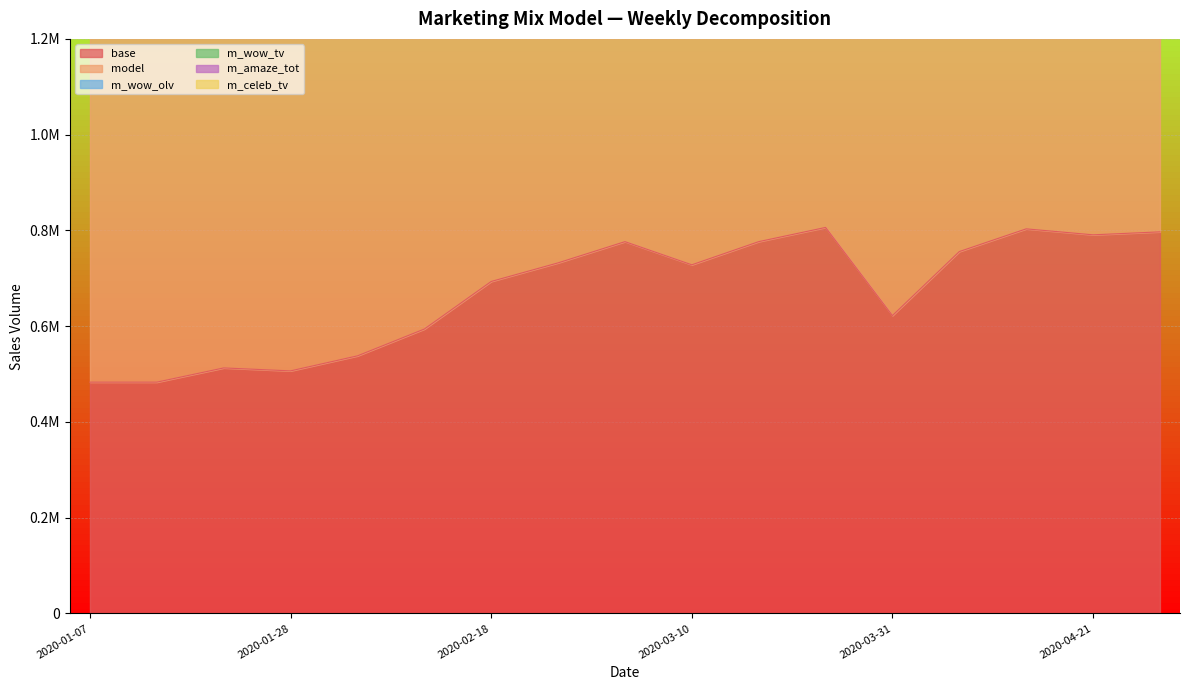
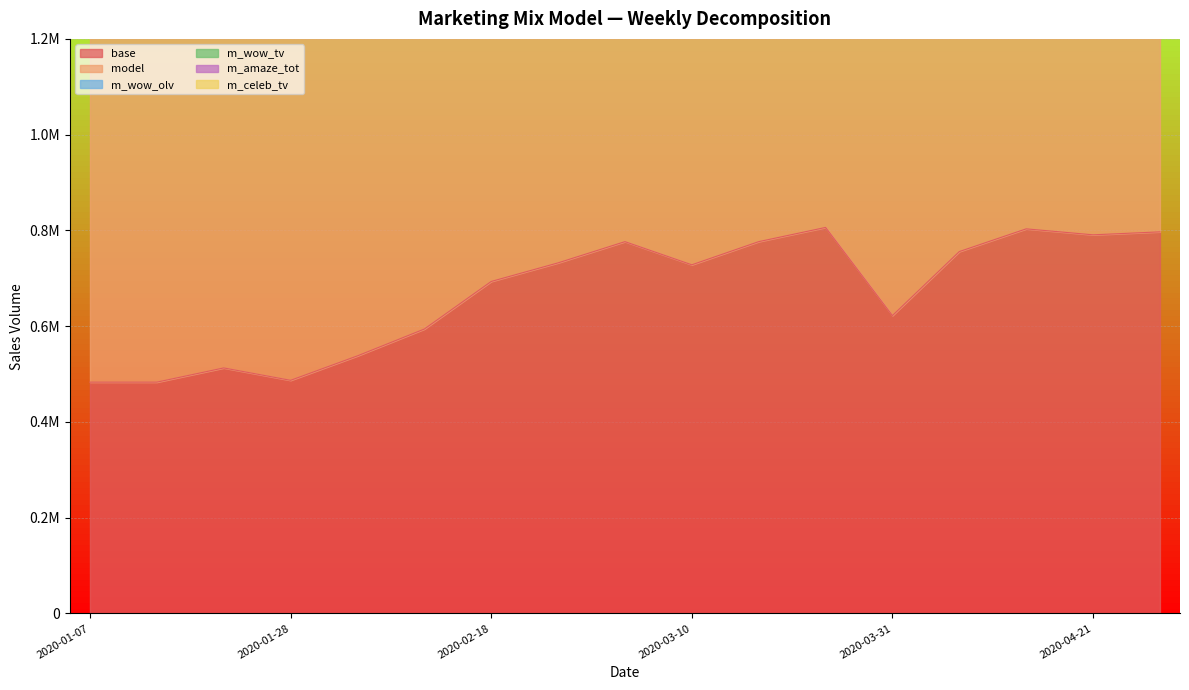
  {
    "base": {
      "2020-01-07": 480000,
-     "2020-01-28": 510000,
+     "2020-01-28": 490000,
      "2020-02-18": 690000,
      "2020-03-10": 730000,
      "2020-03-31": 620000,
      "2020-04-21": 790000
    }
  }
